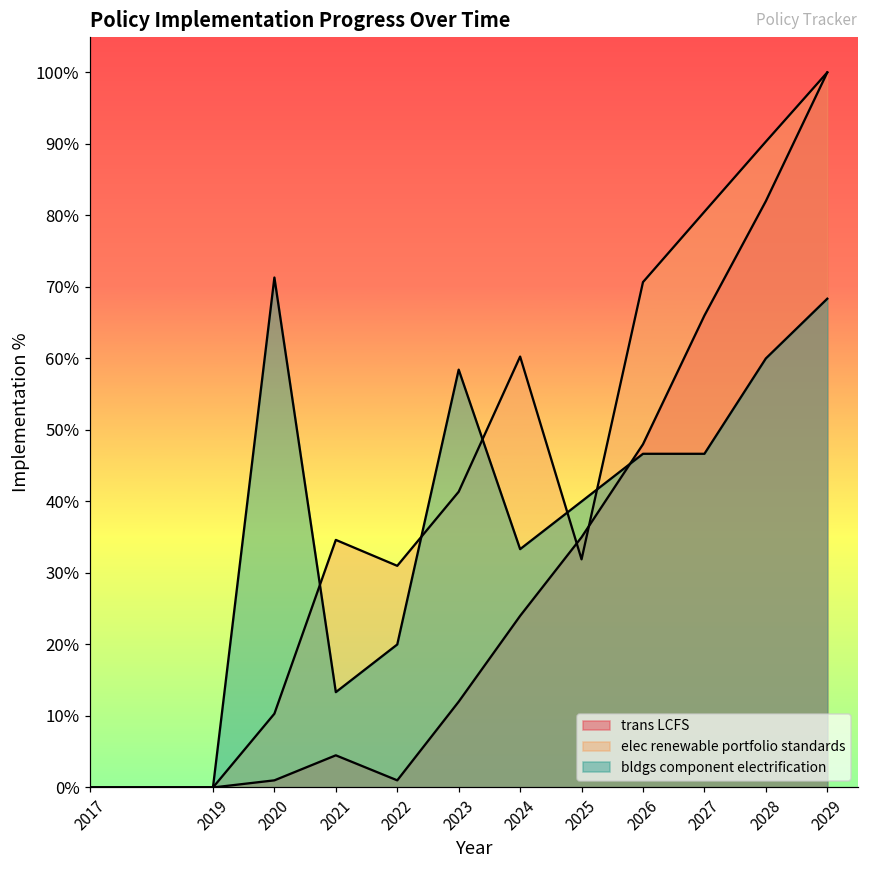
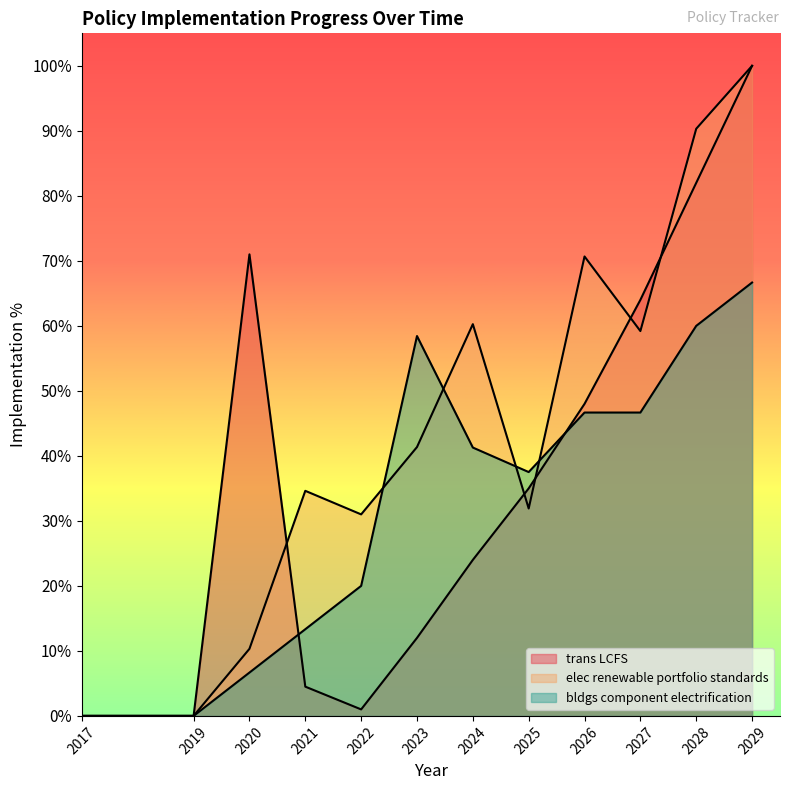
  {
    "trans LCFS": {
-     "2020": "1%",
+     "2020": "71%",
      "2021": "5%",
      "2022": "1%",
      "2023": "12%",
      "2024": "24%",
      "2025": "35%",
      "2026": "48%",
-     "2027": "66%",
+     "2027": "64%",
      "2028": "82%"
    },
    "elec renewable portfolio standards": {
      "2020": "10%",
      "2021": "35%",
      "2022": "31%",
      "2023": "41%",
      "2024": "60%",
      "2025": "32%",
      "2026": "71%",
-     "2027": "81%",
+     "2027": "59%",
      "2028": "90%"
    },
    "bldgs component electrification": {
-     "2020": "71%",
+     "2020": "7%",
      "2021": "13%",
      "2022": "20%",
      "2023": "58%",
-     "2024": "33%",
-     "2025": "40%",
+     "2024": "41%",
+     "2025": "38%",
      "2026": "47%",
      "2027": "47%",
      "2028": "60%",
-     "2029": "68%"
+     "2029": "67%"
    }
  }
